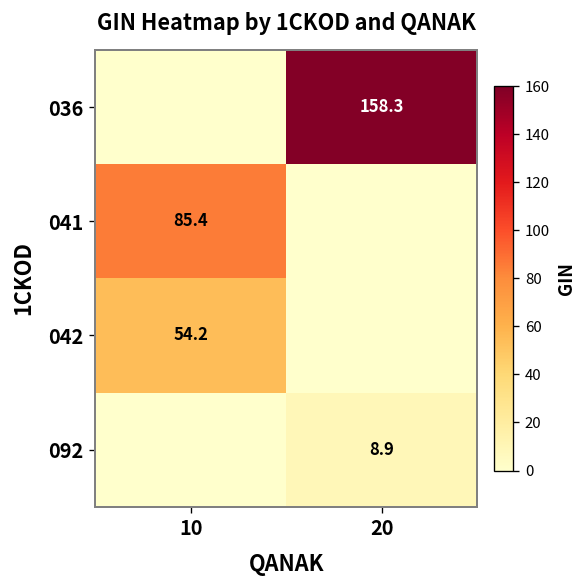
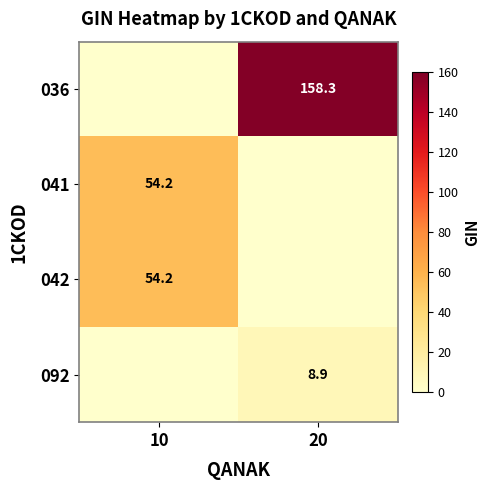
  {
    "036": {
      "20": 158.3
    },
    "041": {
-     "10": 85.4
+     "10": 54.2
    },
    "042": {
      "10": 54.2
    },
    "092": {
      "20": 8.9
    }
  }
